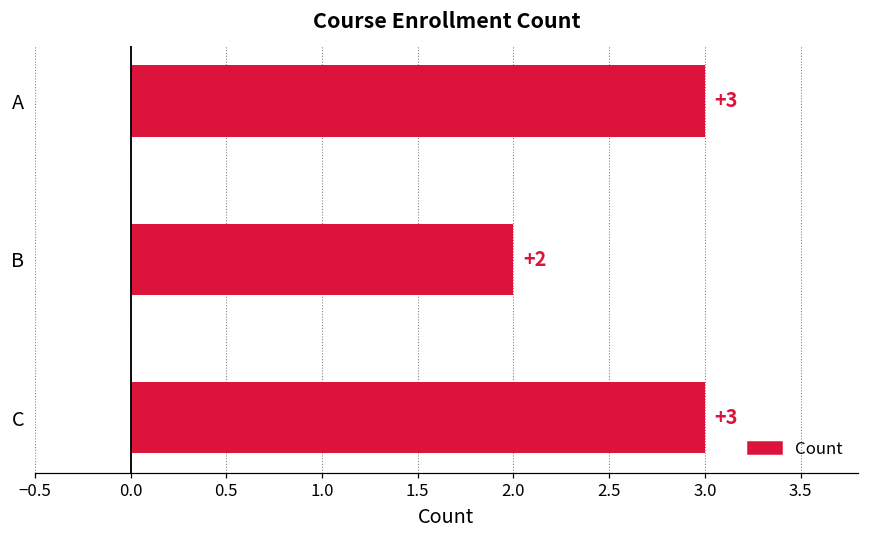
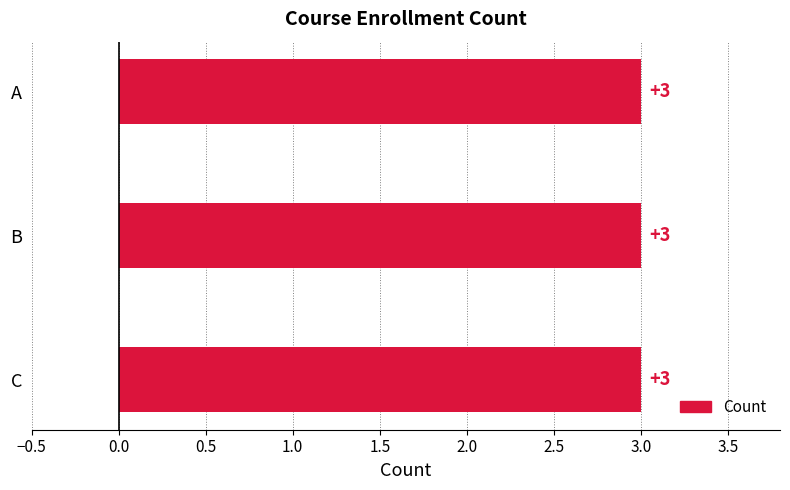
  {
    "A": "+3",
-   "B": "+2",
+   "B": "+3",
    "C": "+3"
  }
